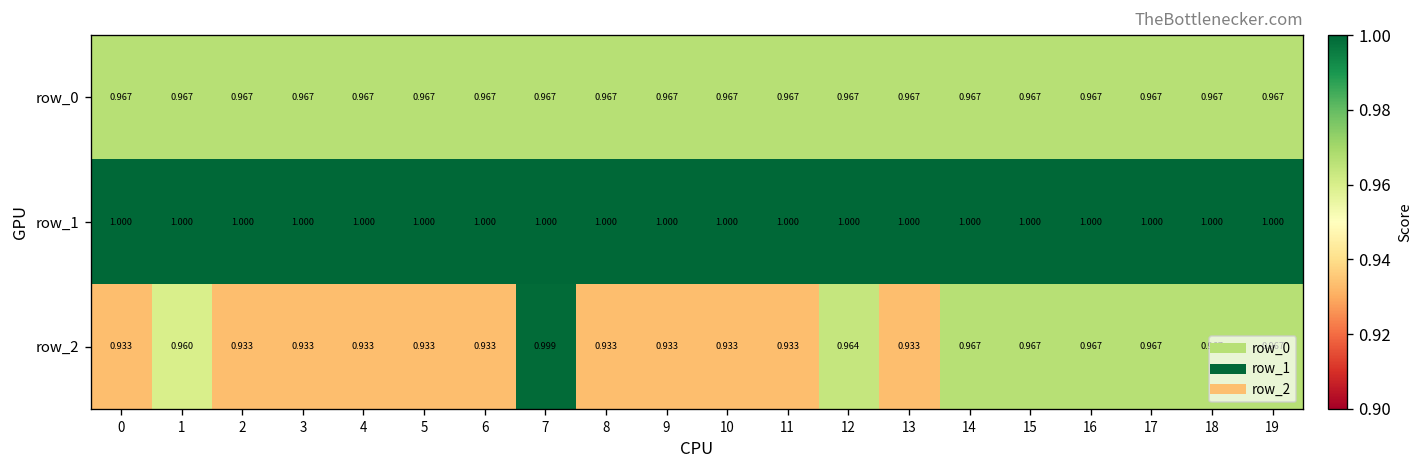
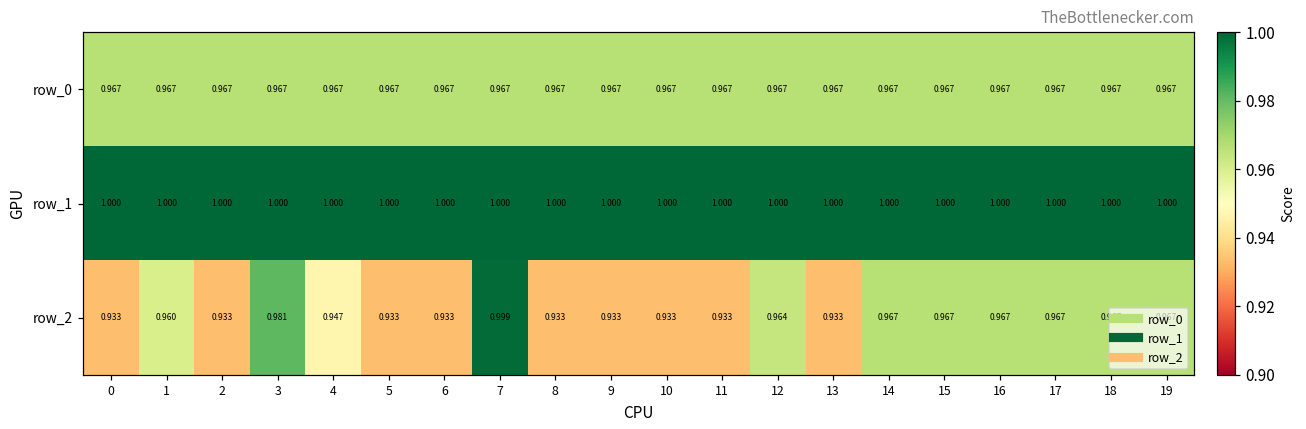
  {
    "row_0": {
      "0": 0.967,
      "1": 0.967,
      "2": 0.967,
      "3": 0.967,
      "4": 0.967,
      "5": 0.967,
      "6": 0.967,
      "7": 0.967,
      "8": 0.967,
      "9": 0.967,
      "10": 0.967,
      "11": 0.967,
      "12": 0.967,
      "13": 0.967,
      "14": 0.967,
      "15": 0.967,
      "16": 0.967,
      "17": 0.967,
      "18": 0.967,
      "19": 0.967
    },
    "row_1": {
      "0": 1.000,
      "1": 1.000,
      "2": 1.000,
      "3": 1.000,
      "4": 1.000,
      "5": 1.000,
      "6": 1.000,
      "7": 1.000,
      "8": 1.000,
      "9": 1.000,
      "10": 1.000,
      "11": 1.000,
      "12": 1.000,
      "13": 1.000,
      "14": 1.000,
      "15": 1.000,
      "16": 1.000,
      "17": 1.000,
      "18": 1.000,
      "19": 1.000
    },
    "row_2": {
      "0": 0.933,
      "1": 0.960,
      "2": 0.933,
-     "3": 0.933,
-     "4": 0.933,
+     "3": 0.981,
+     "4": 0.947,
      "5": 0.933,
      "6": 0.933,
      "7": 0.999,
      "8": 0.933,
      "9": 0.933,
      "10": 0.933,
      "11": 0.933,
      "12": 0.964,
      "13": 0.933,
      "14": 0.967,
      "15": 0.967,
      "16": 0.967,
      "17": 0.967
    }
  }
